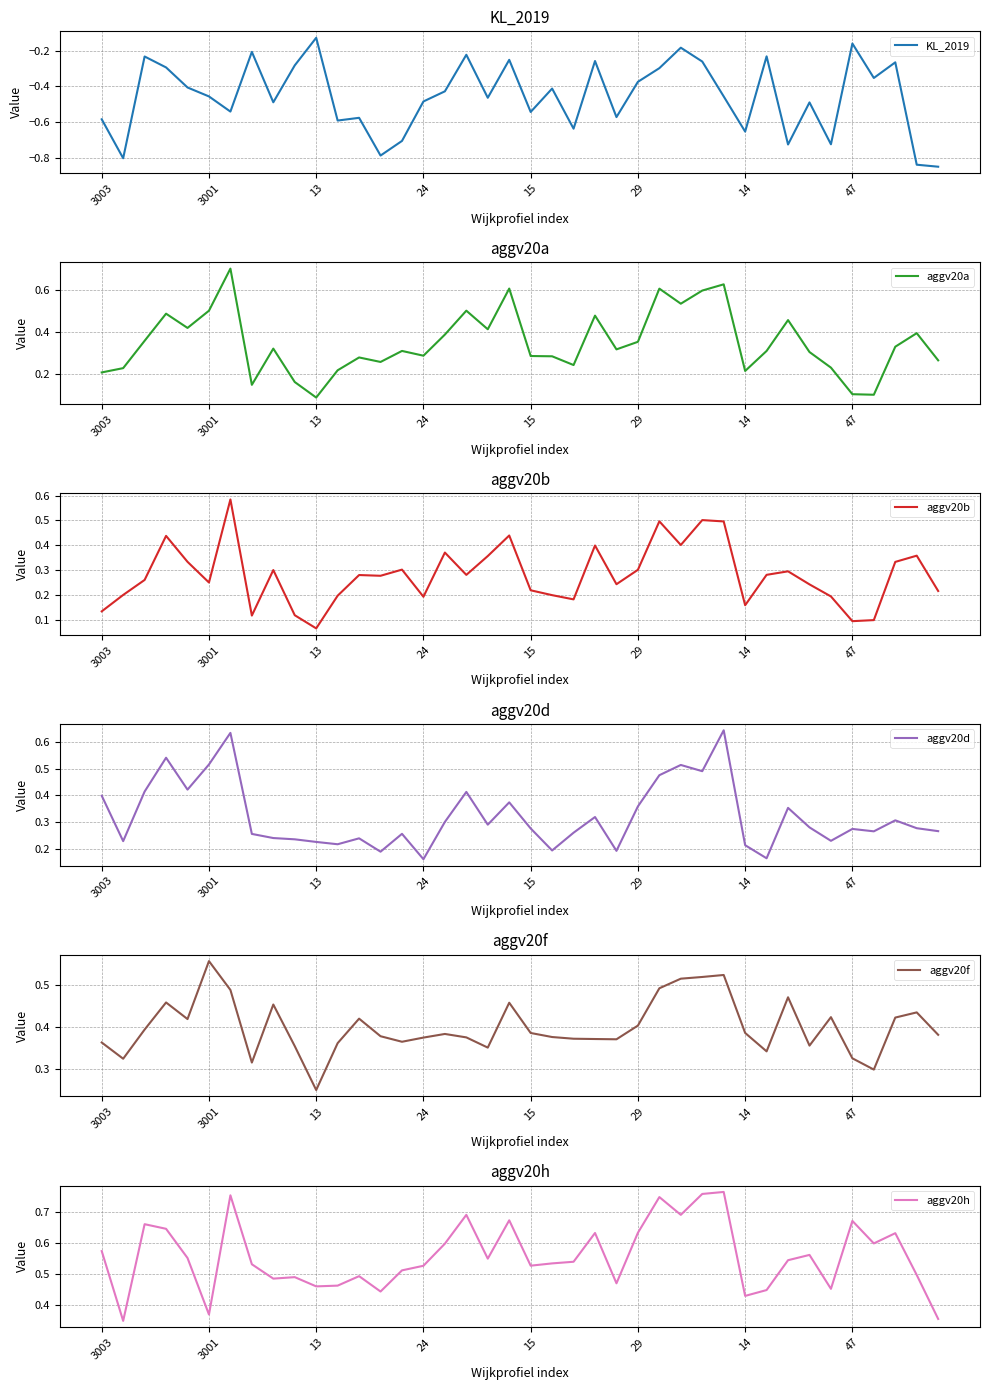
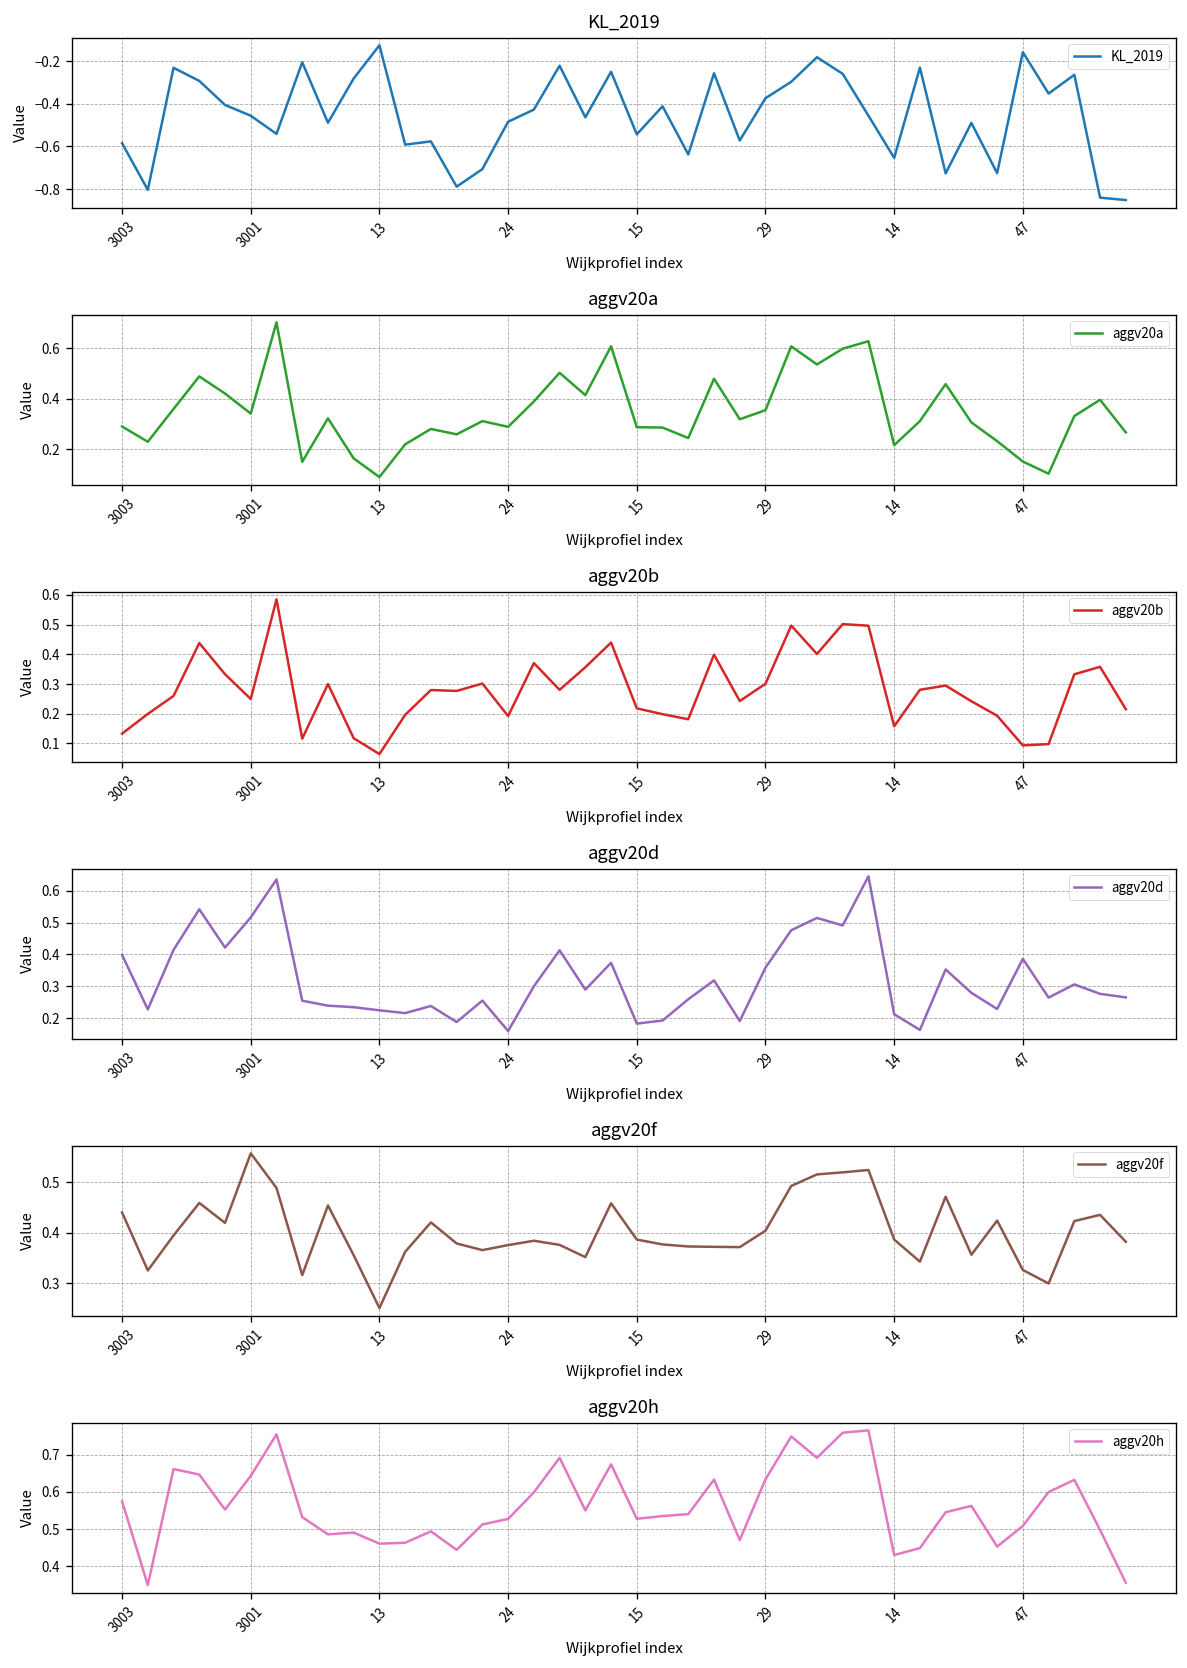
  {
    "KL_2019": {
      "3003": -0.58,
      "3001": -0.46,
      "15": -0.54,
      "47": -0.16
    },
    "aggv20a": {
-     "3003": 0.21,
-     "3001": 0.50,
+     "3003": 0.29,
+     "3001": 0.34,
      "15": 0.29,
-     "47": 0.11
+     "47": 0.15
    },
    "aggv20b": {
      "3003": 0.13,
      "3001": 0.25,
      "15": 0.22,
      "47": 0.09
    },
    "aggv20d": {
      "3003": 0.40,
      "3001": 0.52,
-     "15": 0.28,
-     "47": 0.27
+     "15": 0.18,
+     "47": 0.39
    },
    "aggv20f": {
-     "3003": 0.36,
+     "3003": 0.44,
      "3001": 0.56,
      "15": 0.39,
      "47": 0.33
    },
    "aggv20h": {
      "3003": 0.57,
-     "3001": 0.37,
+     "3001": 0.64,
      "15": 0.53,
-     "47": 0.67
+     "47": 0.51
    }
  }
